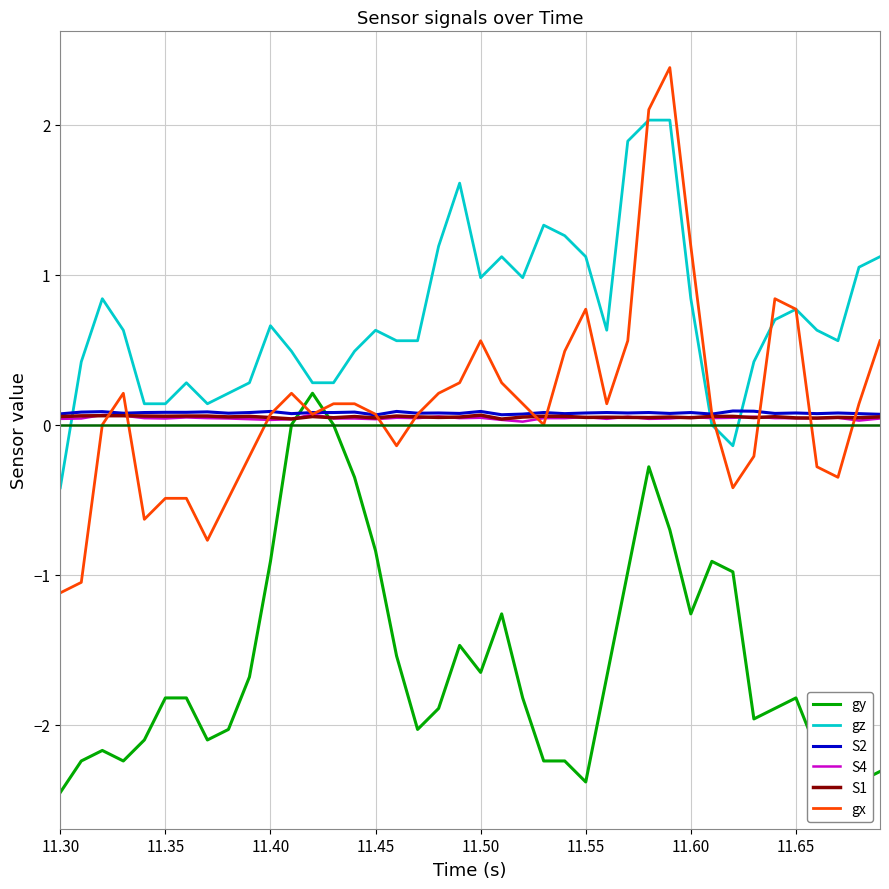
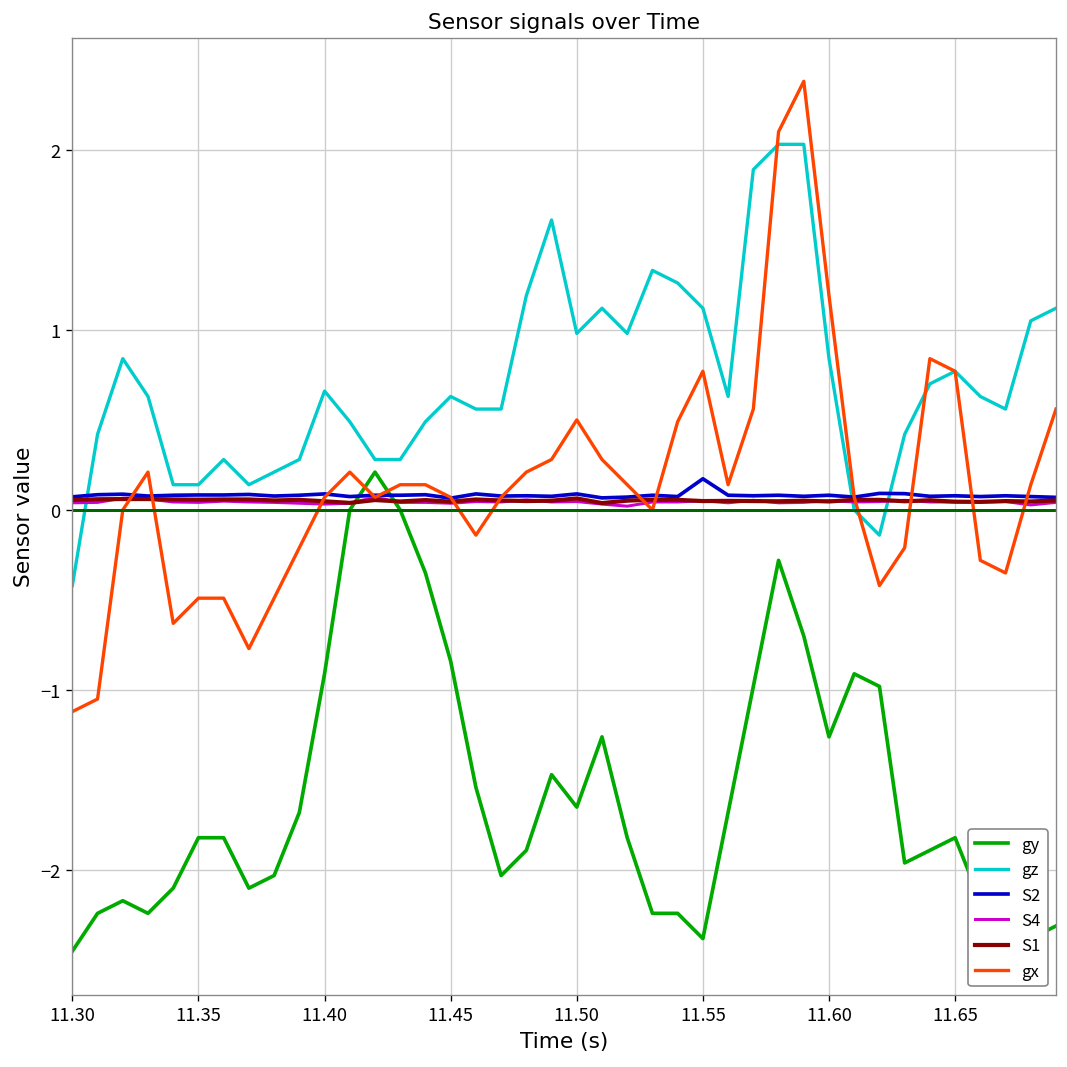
  {
    "gy": {
      "11.30": -2.45,
      "11.35": -1.82,
      "11.40": -0.91,
      "11.45": -0.84,
      "11.50": -1.65,
      "11.55": -2.38,
      "11.60": -1.26,
      "11.65": -1.82
    },
    "gz": {
      "11.30": -0.42,
      "11.35": 0.14,
      "11.40": 0.66,
      "11.45": 0.63,
      "11.50": 0.98,
      "11.55": 1.12,
      "11.60": 0.84
    },
    "S2": {
      "11.30": 0.07,
      "11.35": 0.08,
      "11.40": 0.09,
      "11.50": 0.09,
-     "11.55": 0.08,
+     "11.55": 0.17,
      "11.60": 0.08,
      "11.65": 0.08
    },
    "S4": {
      "11.50": 0.05
    },
    "S1": {
      "11.50": 0.06
    },
    "gx": {
      "11.30": -1.12,
      "11.35": -0.49,
      "11.40": 0.07,
-     "11.50": 0.56,
+     "11.50": 0.50,
      "11.55": 0.77,
      "11.60": 1.19
    }
  }
